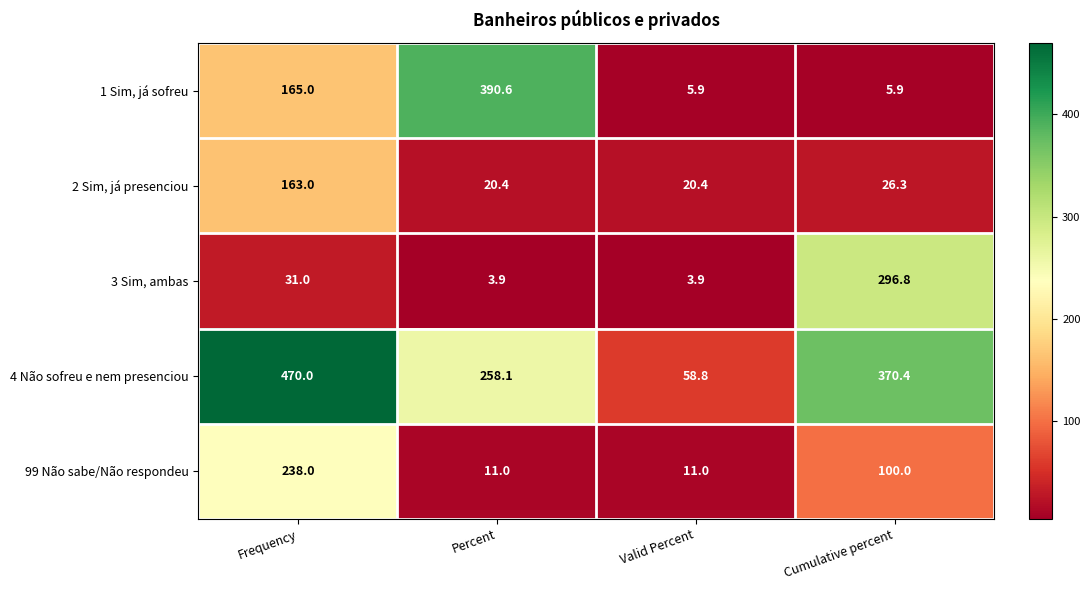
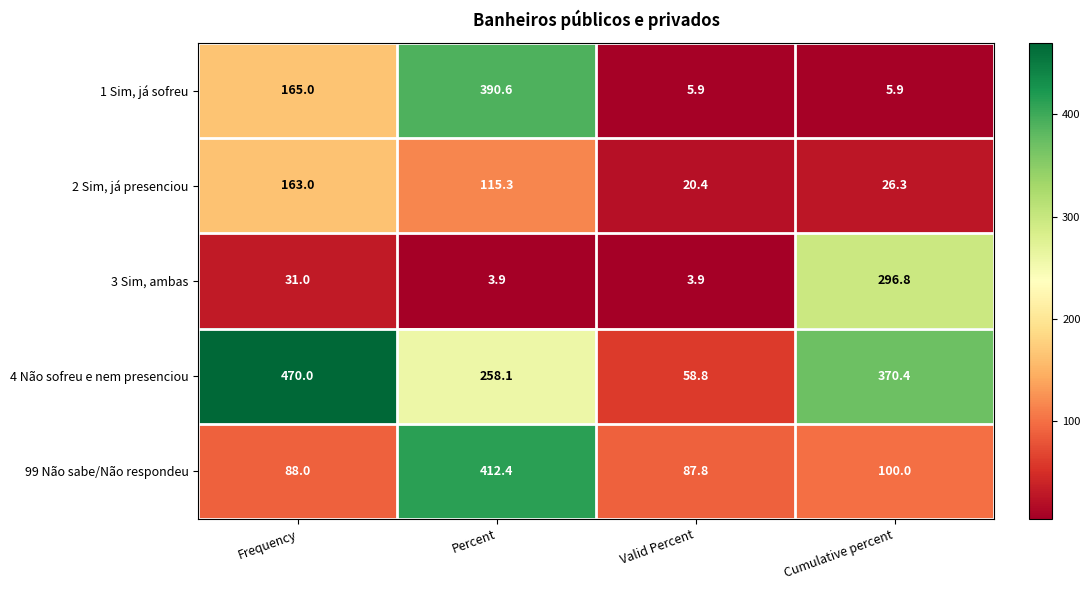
  {
    "1 Sim, já sofreu": {
      "Frequency": 165.0,
      "Percent": 390.6,
      "Valid Percent": 5.9,
      "Cumulative percent": 5.9
    },
    "2 Sim, já presenciou": {
      "Frequency": 163.0,
-     "Percent": 20.4,
+     "Percent": 115.3,
      "Valid Percent": 20.4,
      "Cumulative percent": 26.3
    },
    "3 Sim, ambas": {
      "Frequency": 31.0,
      "Percent": 3.9,
      "Valid Percent": 3.9,
      "Cumulative percent": 296.8
    },
    "4 Não sofreu e nem presenciou": {
      "Frequency": 470.0,
      "Percent": 258.1,
      "Valid Percent": 58.8,
      "Cumulative percent": 370.4
    },
    "99 Não sabe/Não respondeu": {
-     "Frequency": 238.0,
-     "Percent": 11.0,
-     "Valid Percent": 11.0,
+     "Frequency": 88.0,
+     "Percent": 412.4,
+     "Valid Percent": 87.8,
      "Cumulative percent": 100.0
    }
  }
